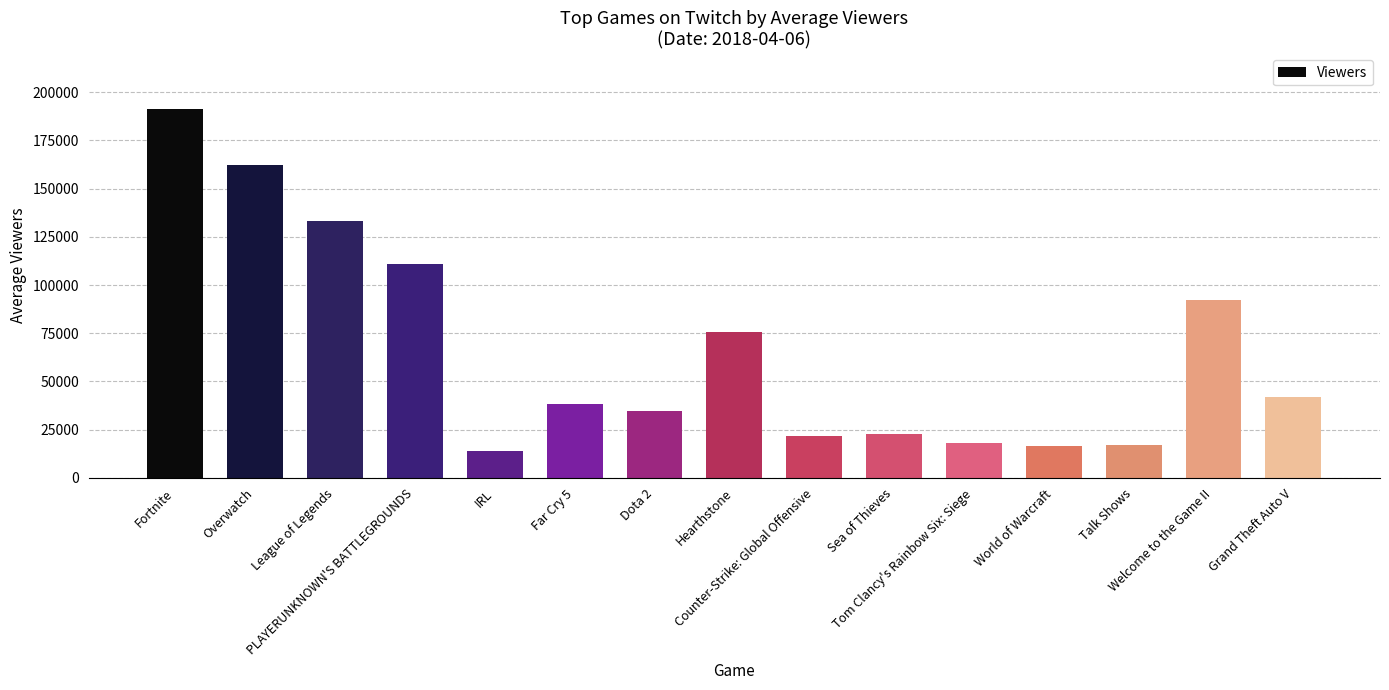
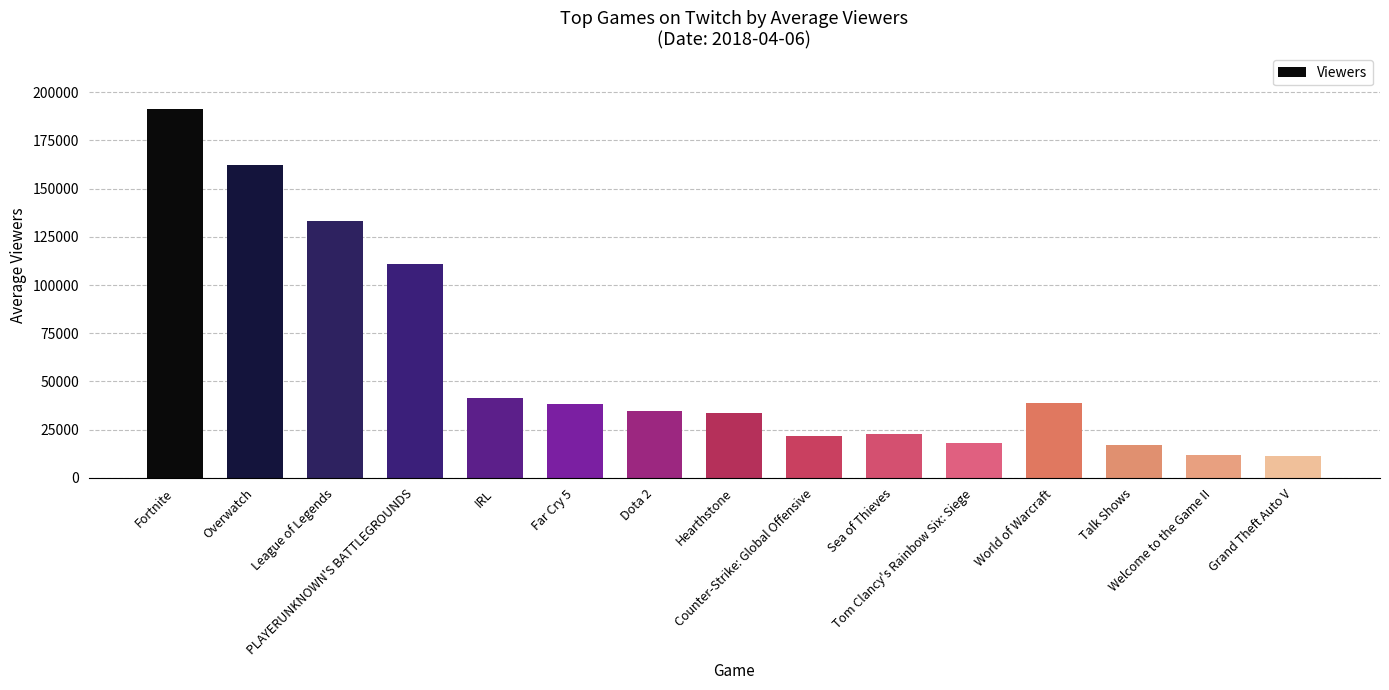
  {
    "Fortnite": 191000,
    "Overwatch": 162000,
    "League of Legends": 133000,
    "PLAYERUNKNOWN'S BATTLEGROUNDS": 111000,
-   "IRL": 14000,
+   "IRL": 41000,
    "Far Cry 5": 38000,
    "Dota 2": 35000,
-   "Hearthstone": 76000,
+   "Hearthstone": 34000,
    "Counter-Strike: Global Offensive": 22000,
    "Sea of Thieves": 23000,
    "Tom Clancy's Rainbow Six: Siege": 18000,
-   "World of Warcraft": 16000,
+   "World of Warcraft": 39000,
    "Talk Shows": 17000,
-   "Welcome to the Game II": 92000,
-   "Grand Theft Auto V": 42000
+   "Welcome to the Game II": 12000,
+   "Grand Theft Auto V": 11000
  }
